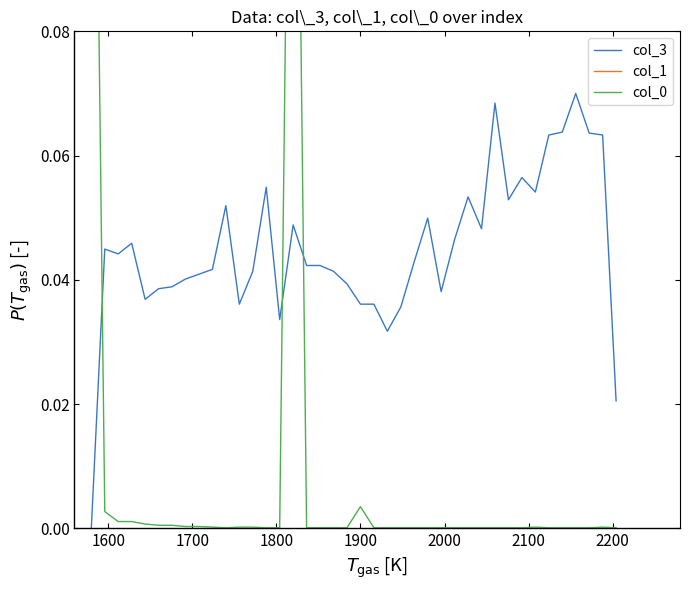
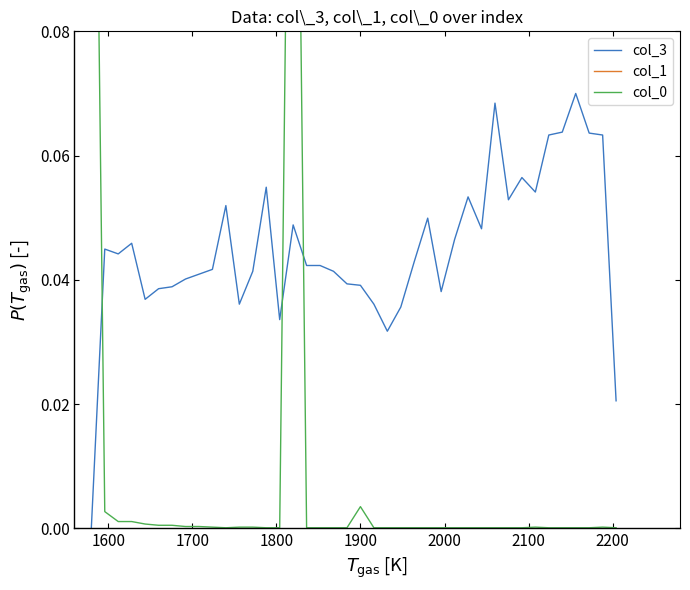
  {
    "col_3": {
-     "1900": 0.036
+     "1900": 0.039
    },
    "col_0": {
      "1900": 0.004
    }
  }
